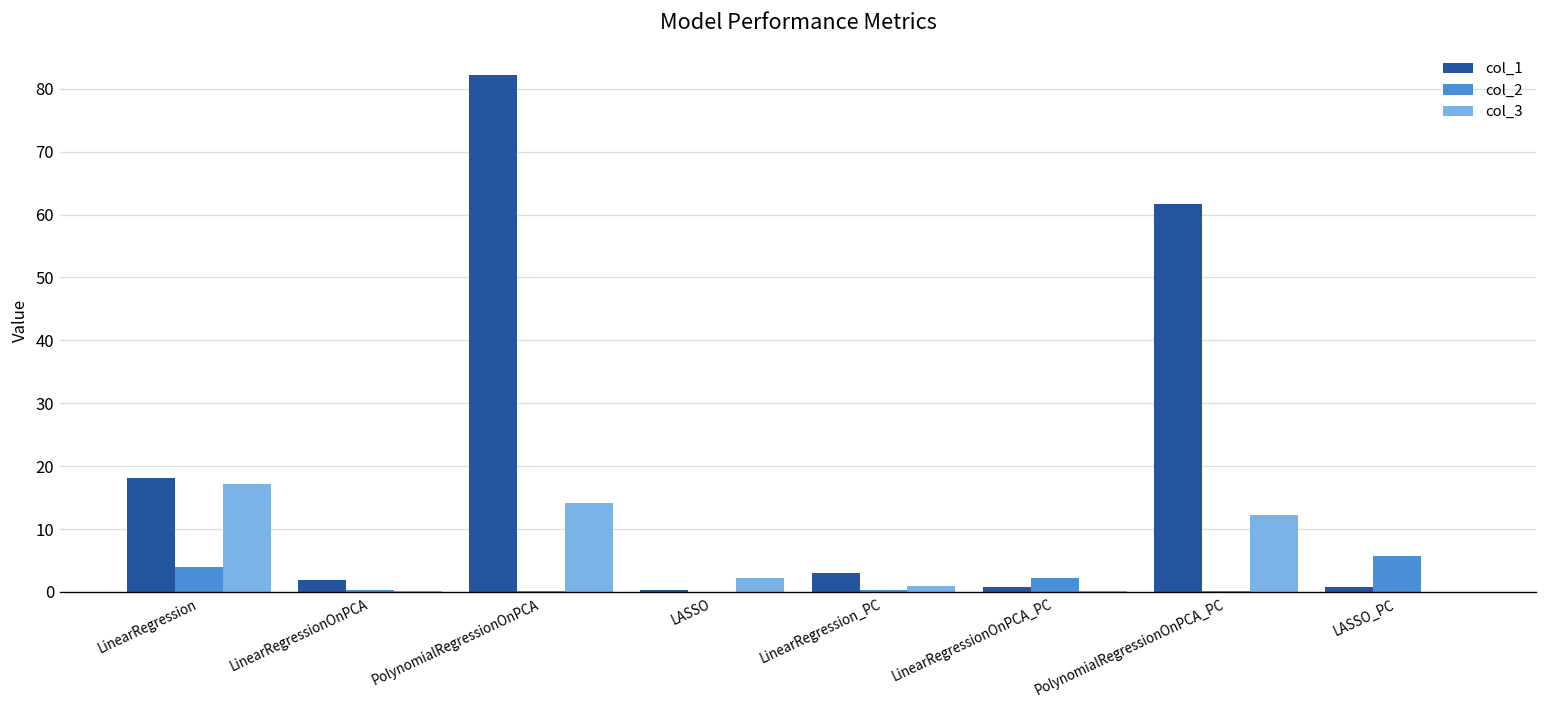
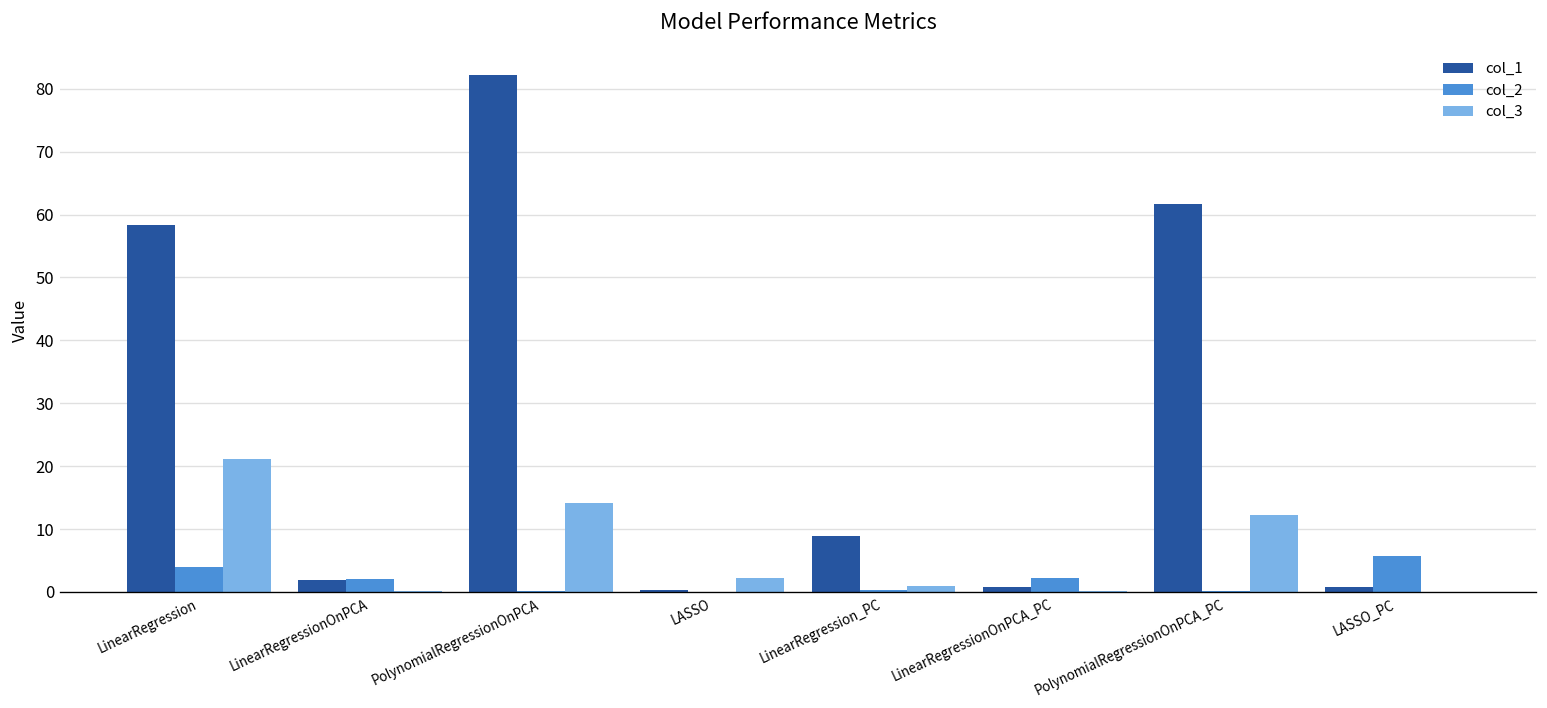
  {
    "col_1": {
-     "LinearRegression": 18,
+     "LinearRegression": 58,
      "LinearRegressionOnPCA": 2,
      "PolynomialRegressionOnPCA": 82,
-     "LinearRegression_PC": 3,
+     "LinearRegression_PC": 9,
      "LinearRegressionOnPCA_PC": 1,
      "PolynomialRegressionOnPCA_PC": 62,
      "LASSO_PC": 1
    },
    "col_2": {
      "LinearRegression": 4,
-     "LinearRegressionOnPCA": 0,
+     "LinearRegressionOnPCA": 2,
      "LinearRegressionOnPCA_PC": 2,
      "LASSO_PC": 6
    },
    "col_3": {
-     "LinearRegression": 17,
+     "LinearRegression": 21,
      "PolynomialRegressionOnPCA": 14,
      "LASSO": 2,
      "LinearRegression_PC": 1,
      "PolynomialRegressionOnPCA_PC": 12
    }
  }
